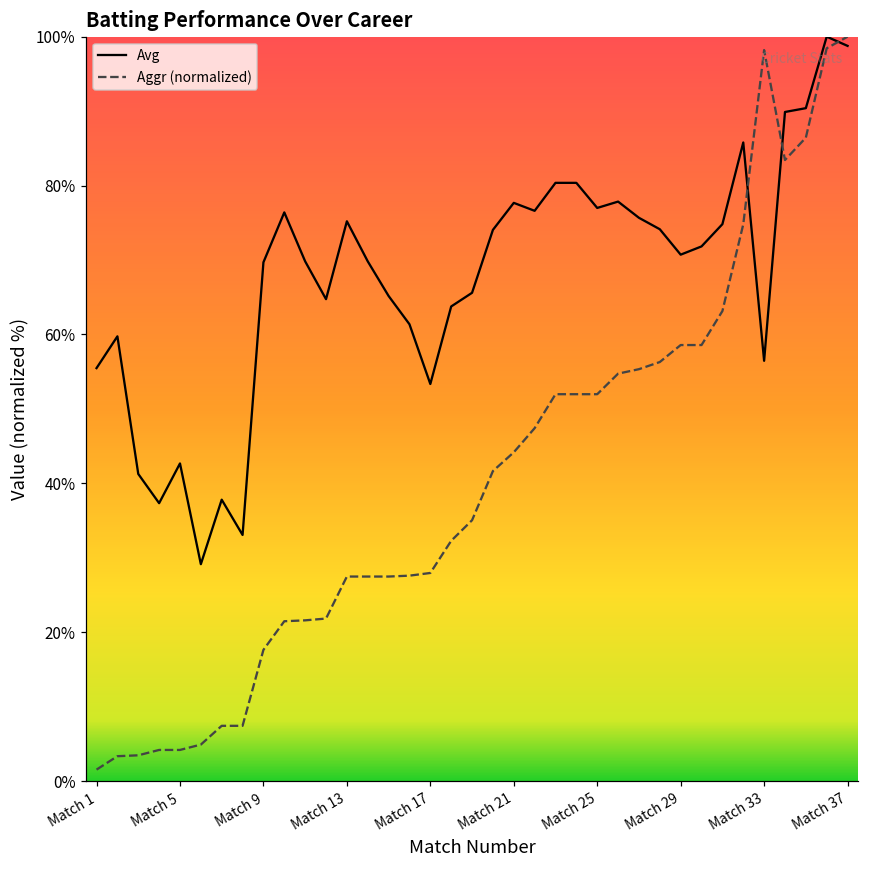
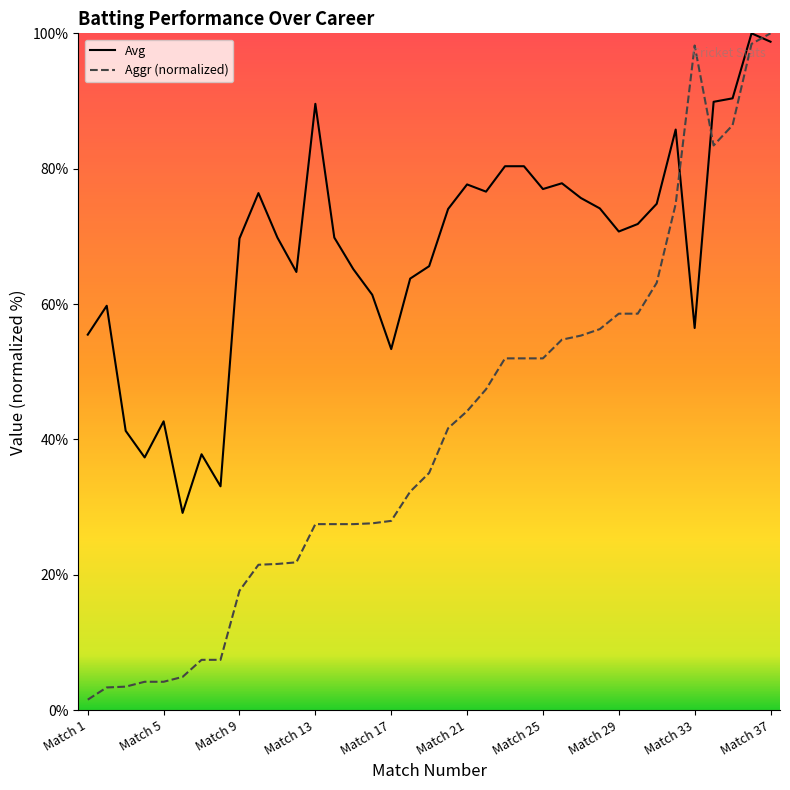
  {
    "Avg": {
      "Match 1": "55%",
      "Match 5": "43%",
      "Match 9": "70%",
-     "Match 13": "75%",
+     "Match 13": "90%",
      "Match 17": "53%",
      "Match 21": "78%",
      "Match 25": "77%",
      "Match 29": "71%",
      "Match 33": "56%",
      "Match 37": "99%"
    },
    "Aggr (normalized)": {
      "Match 1": "2%",
      "Match 5": "4%",
      "Match 9": "18%",
      "Match 13": "27%",
      "Match 17": "28%",
      "Match 21": "44%",
      "Match 25": "52%",
      "Match 29": "59%",
      "Match 33": "98%",
      "Match 37": "100%"
    }
  }
